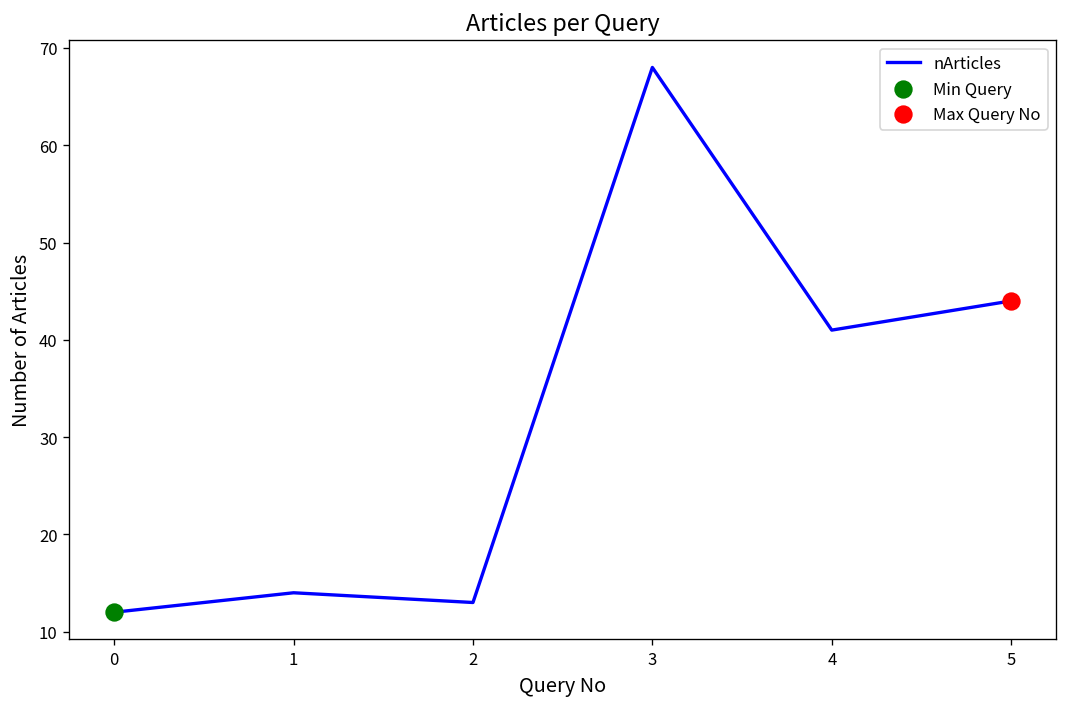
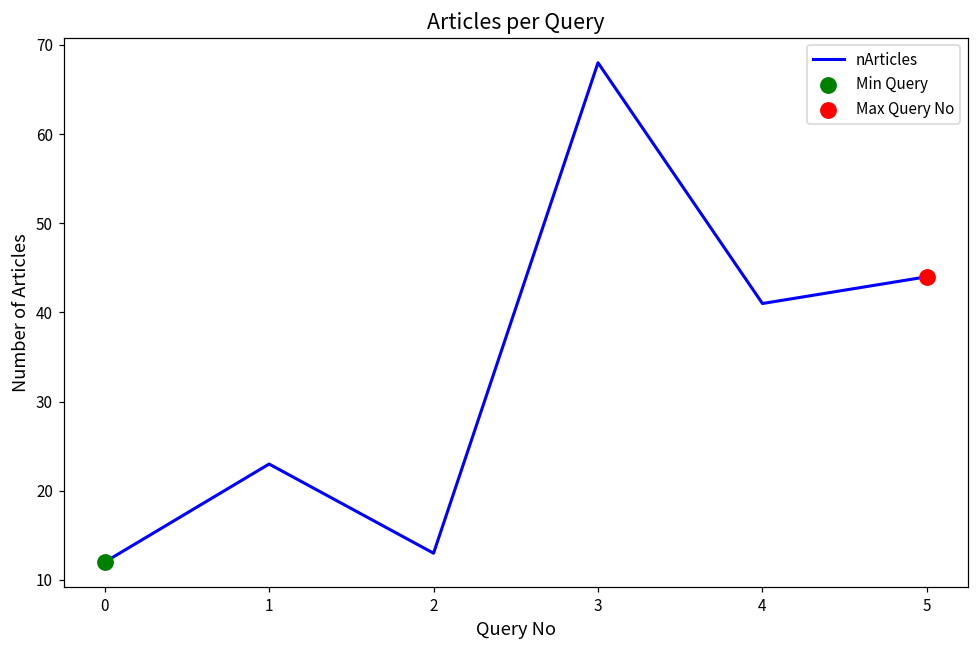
  {
    "nArticles": {
-     "1": 14,
+     "1": 23,
      "2": 13,
      "3": 68,
      "4": 41
    }
  }
